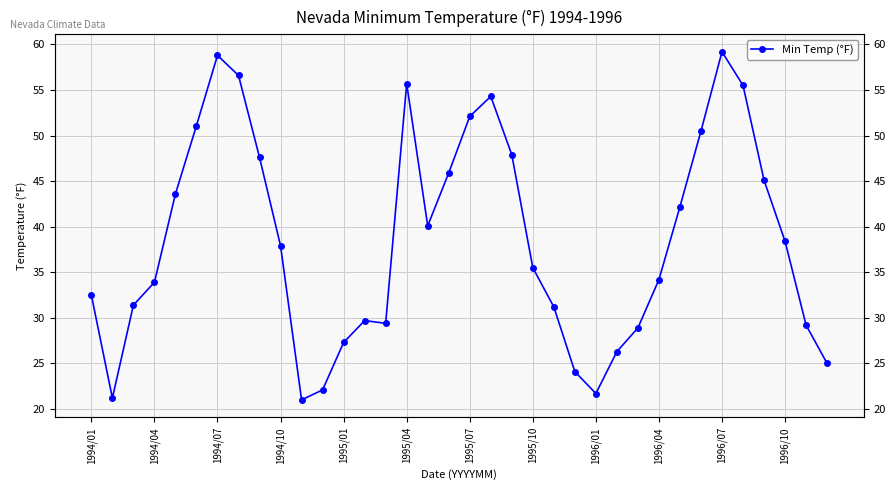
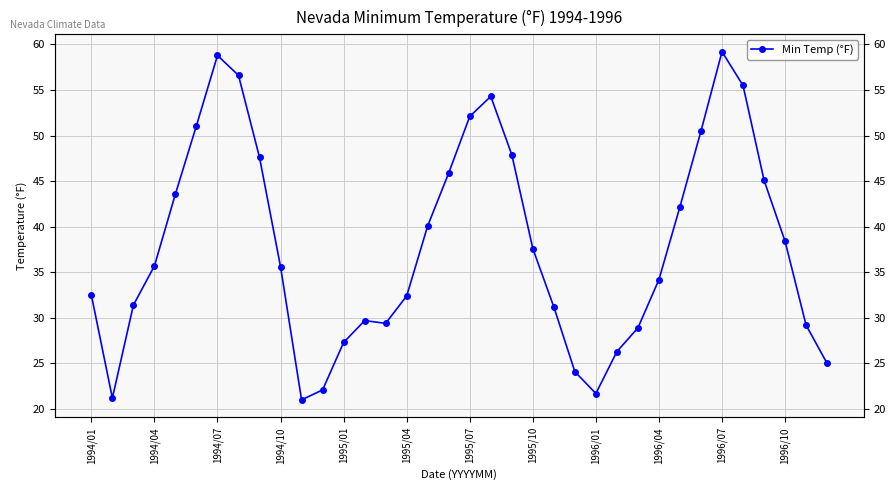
  {
    "1994/01": 33,
-   "1994/04": 34,
+   "1994/04": 36,
    "1994/07": 59,
-   "1994/10": 38,
+   "1994/10": 36,
    "1995/01": 27,
-   "1995/04": 56,
+   "1995/04": 32,
    "1995/07": 52,
-   "1995/10": 36,
+   "1995/10": 38,
    "1996/01": 22,
    "1996/04": 34,
    "1996/07": 59,
    "1996/10": 38
  }
